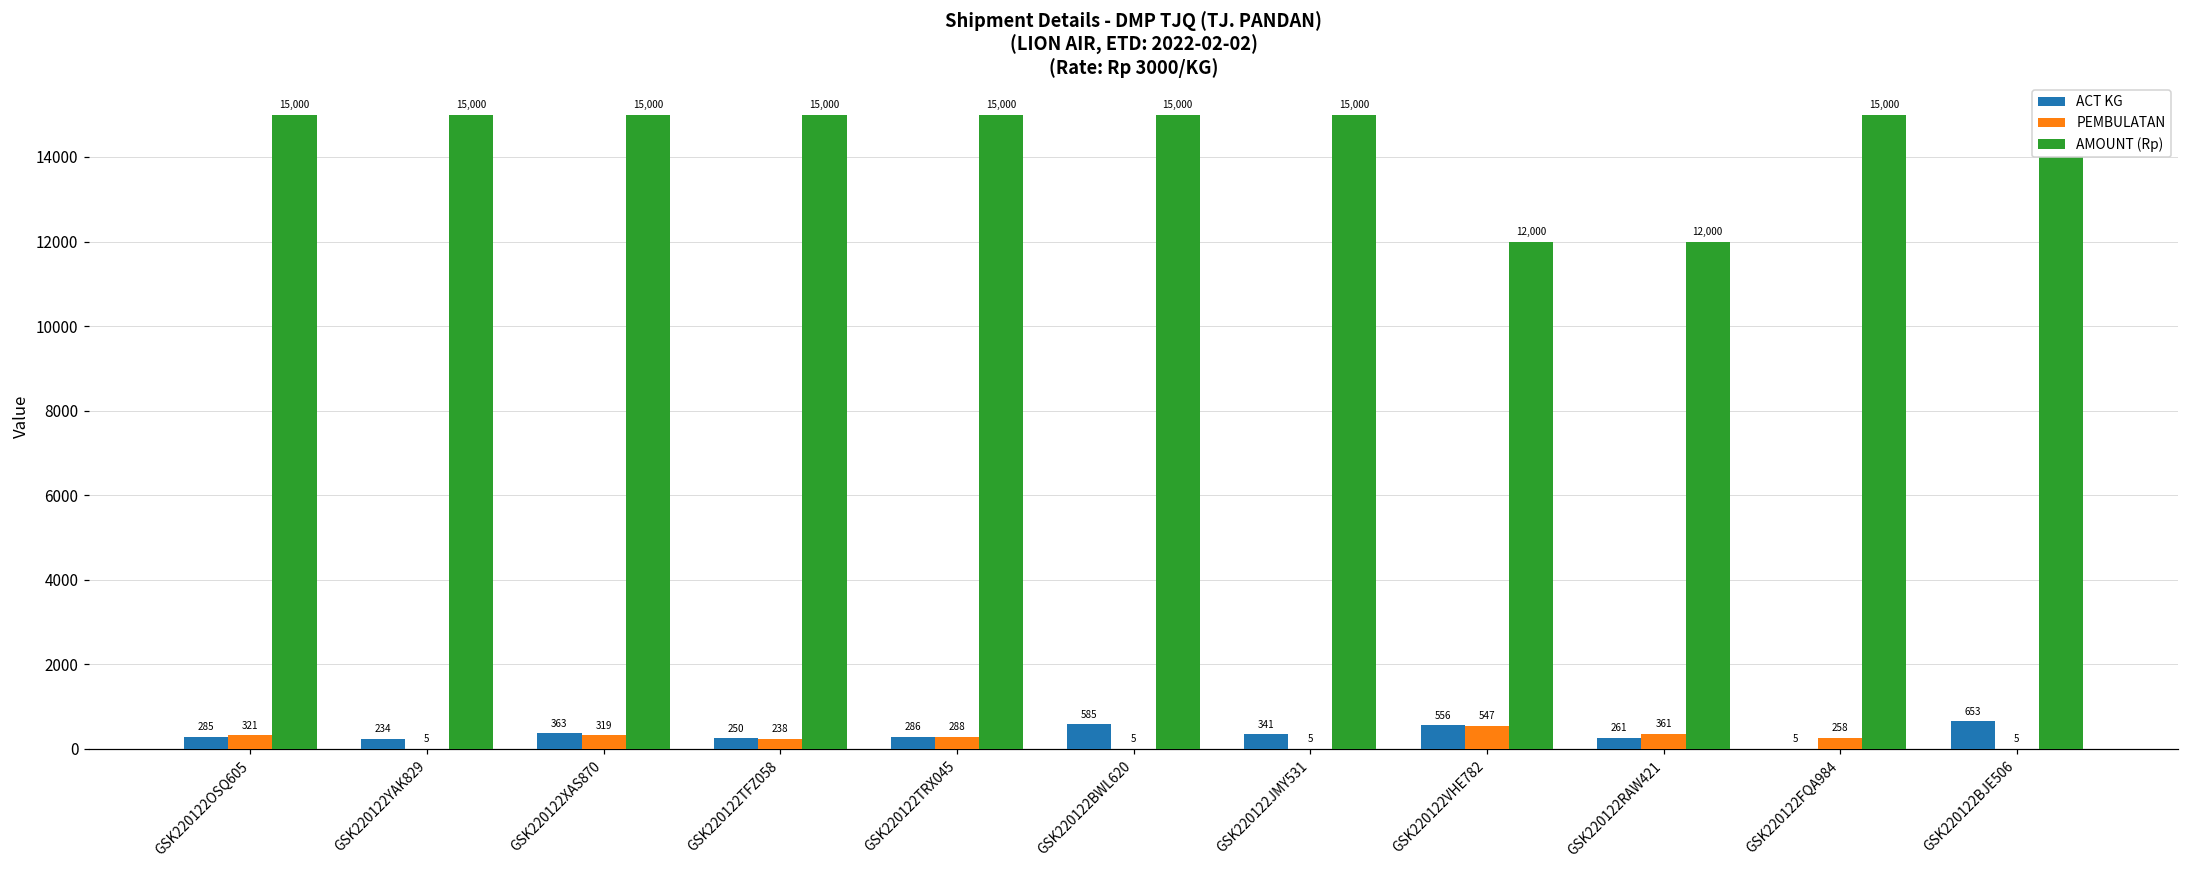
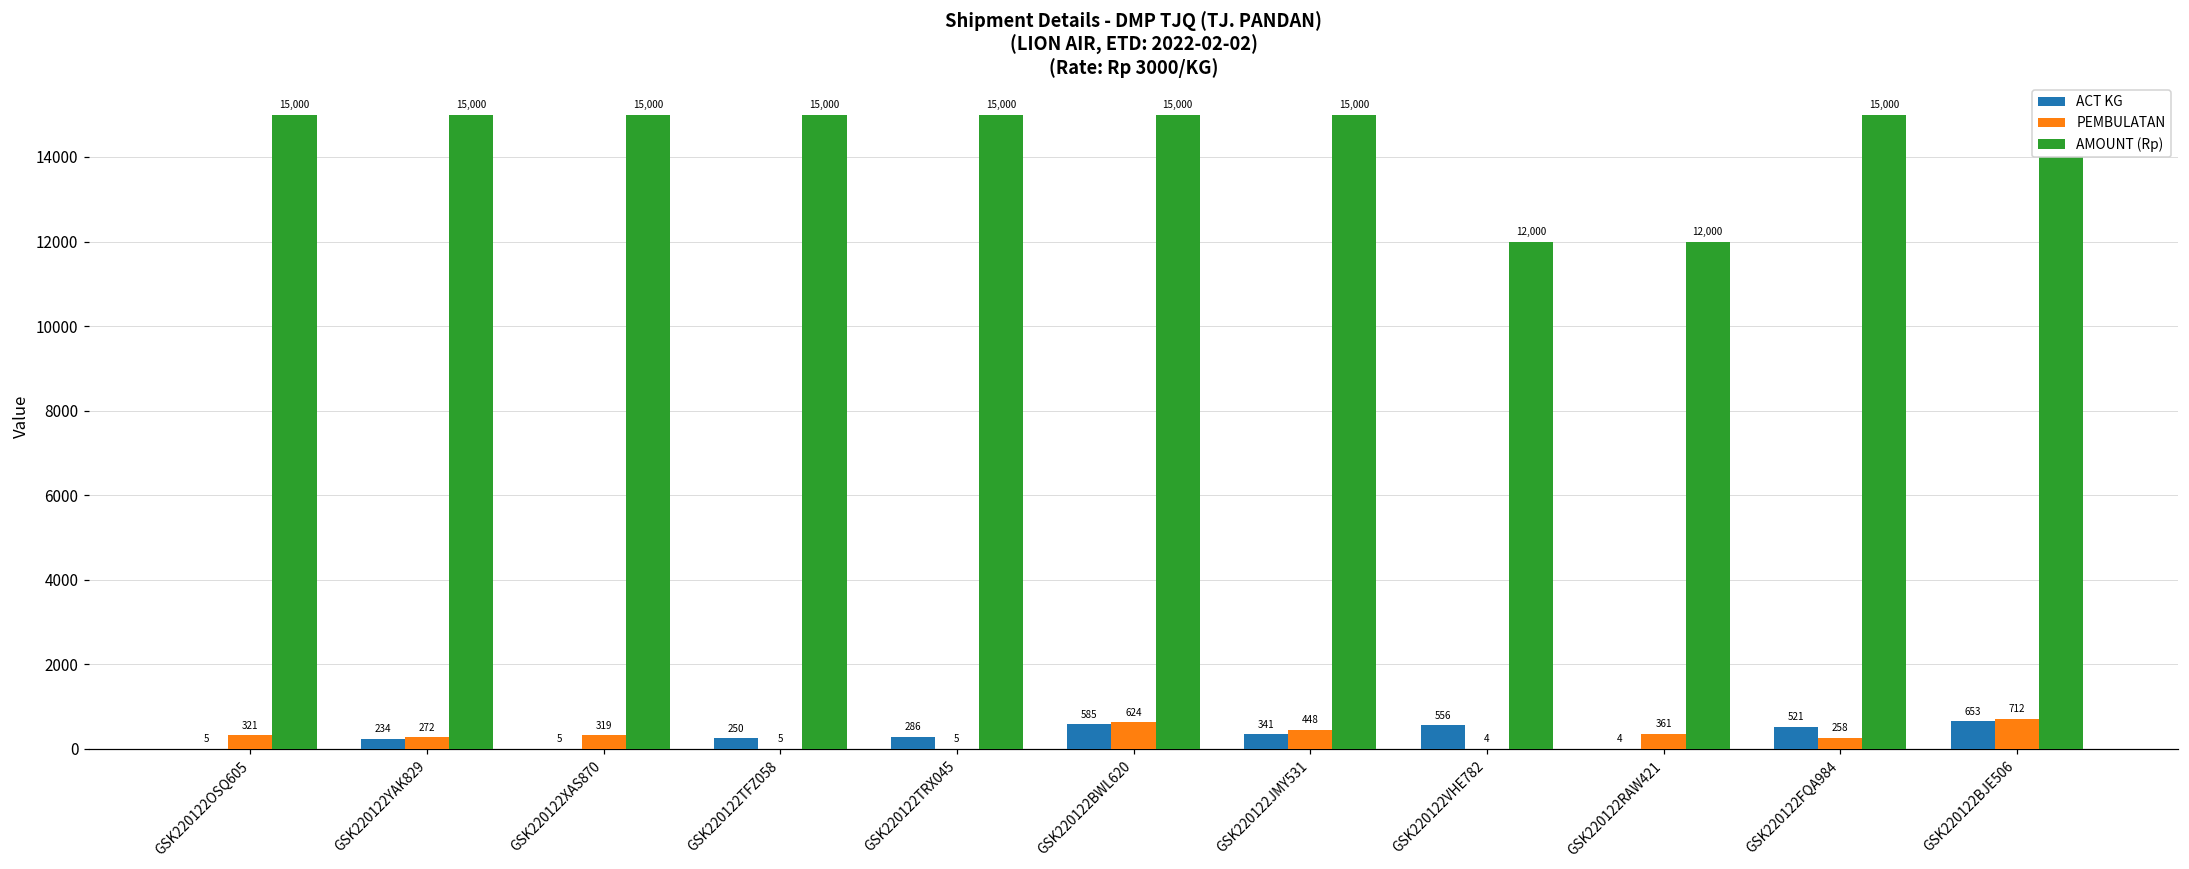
  {
    "ACT KG": {
-     "GSK220122OSQ605": "285",
+     "GSK220122OSQ605": "5",
      "GSK220122YAK829": "234",
-     "GSK220122XAS870": "363",
+     "GSK220122XAS870": "5",
      "GSK220122TFZ058": "250",
      "GSK220122TRX045": "286",
      "GSK220122BWL620": "585",
      "GSK220122JMY531": "341",
      "GSK220122VHE782": "556",
-     "GSK220122RAW421": "261",
-     "GSK220122FQA984": "5",
+     "GSK220122RAW421": "4",
+     "GSK220122FQA984": "521",
      "GSK220122BJE506": "653"
    },
    "PEMBULATAN": {
      "GSK220122OSQ605": "321",
-     "GSK220122YAK829": "5",
+     "GSK220122YAK829": "272",
      "GSK220122XAS870": "319",
-     "GSK220122TFZ058": "238",
-     "GSK220122TRX045": "288",
-     "GSK220122BWL620": "5",
-     "GSK220122JMY531": "5",
-     "GSK220122VHE782": "547",
+     "GSK220122TFZ058": "5",
+     "GSK220122TRX045": "5",
+     "GSK220122BWL620": "624",
+     "GSK220122JMY531": "448",
+     "GSK220122VHE782": "4",
      "GSK220122RAW421": "361",
      "GSK220122FQA984": "258",
-     "GSK220122BJE506": "5"
+     "GSK220122BJE506": "712"
    },
    "AMOUNT (Rp)": {
      "GSK220122OSQ605": "15,000",
      "GSK220122YAK829": "15,000",
      "GSK220122XAS870": "15,000",
      "GSK220122TFZ058": "15,000",
      "GSK220122TRX045": "15,000",
      "GSK220122BWL620": "15,000",
      "GSK220122JMY531": "15,000",
      "GSK220122VHE782": "12,000",
      "GSK220122RAW421": "12,000",
      "GSK220122FQA984": "15,000"
    }
  }
